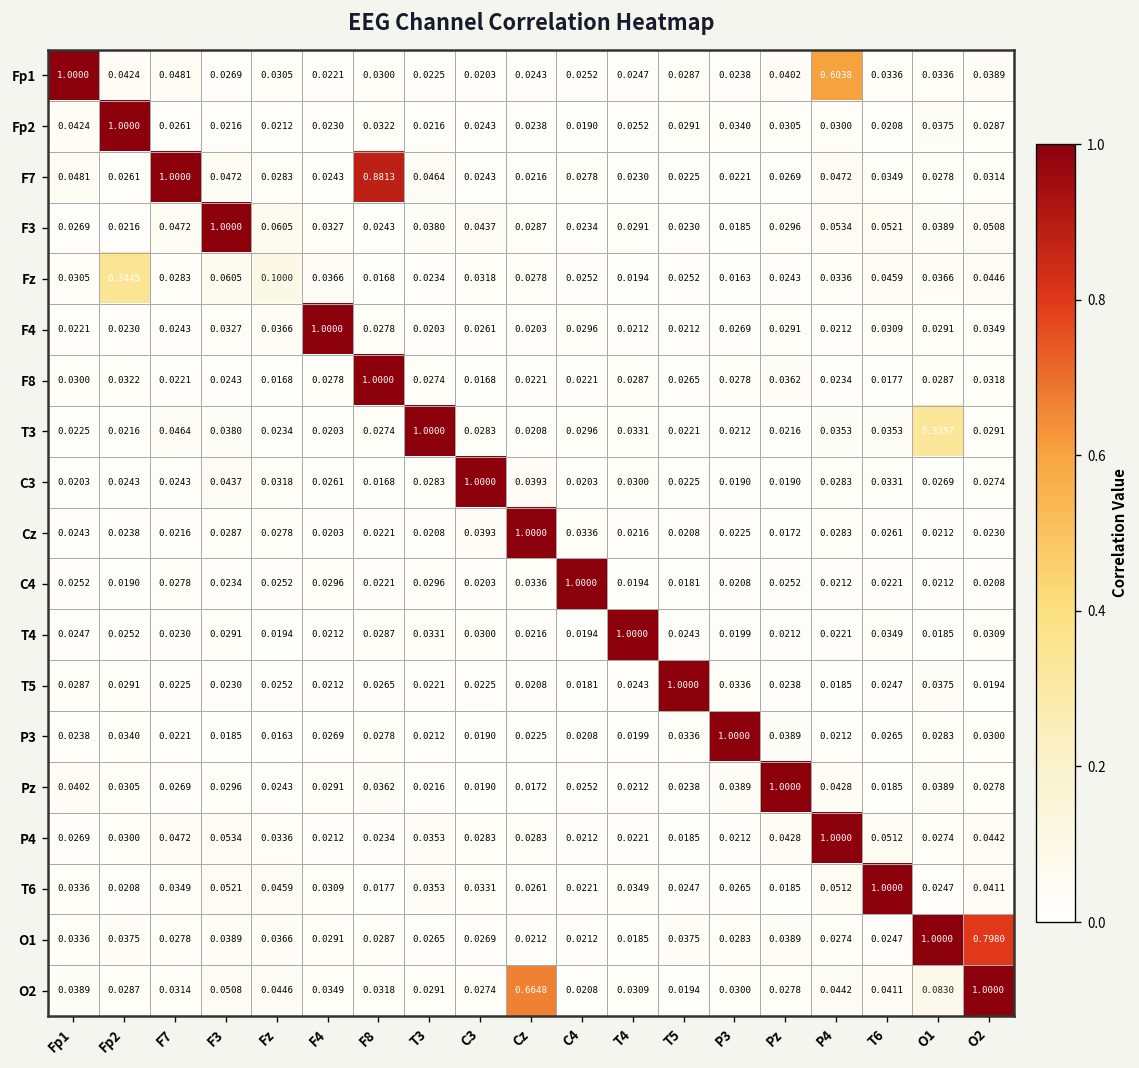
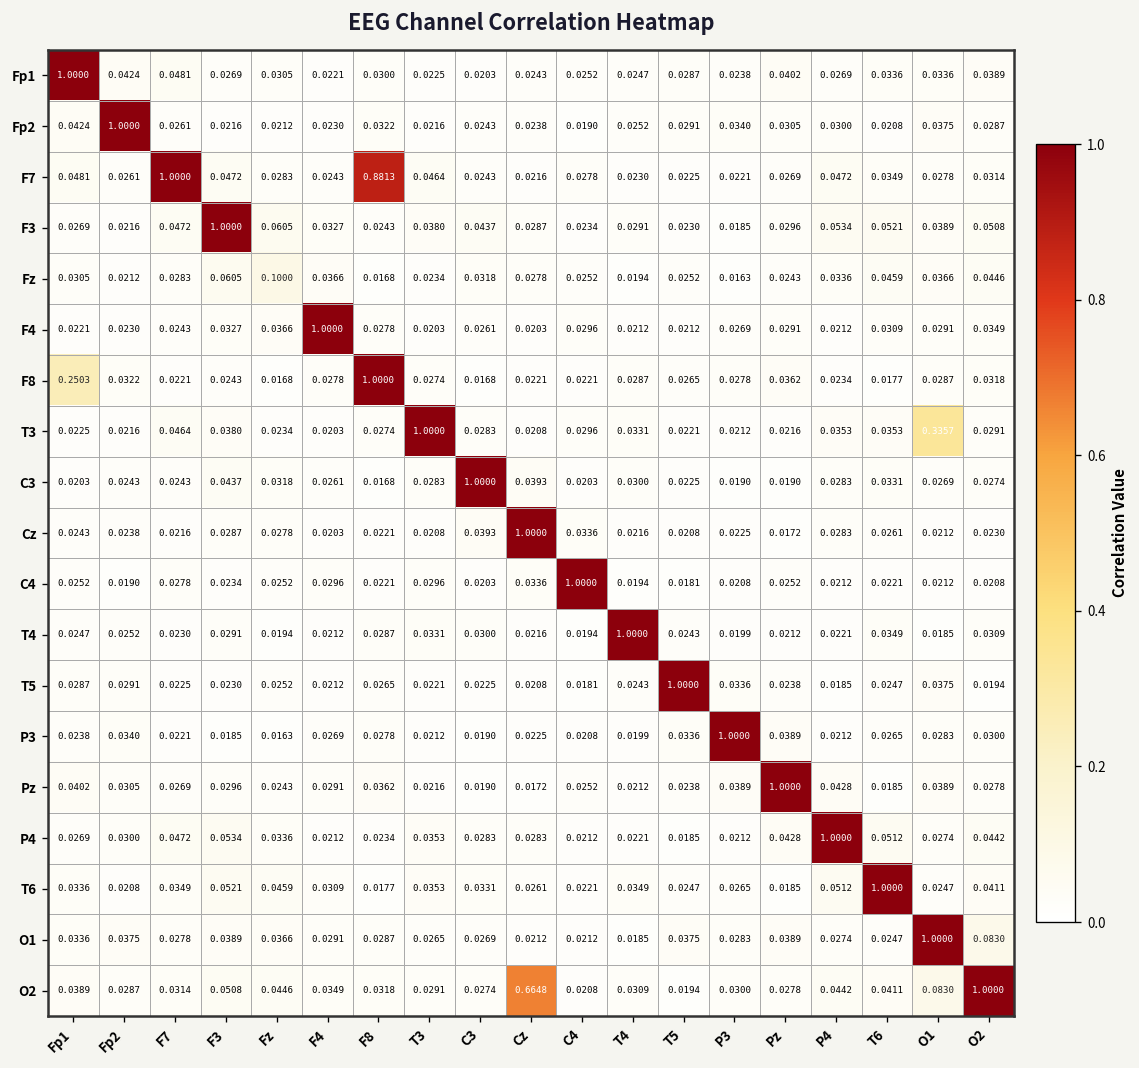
  {
    "Fp1": {
      "Fp1": 1.0000,
      "Fp2": 0.0424,
      "F7": 0.0481,
      "F3": 0.0269,
      "Fz": 0.0305,
      "F4": 0.0221,
      "F8": 0.0300,
      "T3": 0.0225,
      "C3": 0.0203,
      "Cz": 0.0243,
      "C4": 0.0252,
      "T4": 0.0247,
      "T5": 0.0287,
      "P3": 0.0238,
      "Pz": 0.0402,
-     "P4": 0.6038,
+     "P4": 0.0269,
      "T6": 0.0336,
      "O1": 0.0336,
      "O2": 0.0389
    },
    "Fz": {
      "Fp1": 0.0305,
-     "Fp2": 0.3445,
+     "Fp2": 0.0212,
      "F7": 0.0283,
      "F3": 0.0605,
      "Fz": 0.1000,
      "F4": 0.0366,
      "F8": 0.0168,
      "T3": 0.0234,
      "C3": 0.0318,
      "Cz": 0.0278,
      "C4": 0.0252,
      "T4": 0.0194,
      "T5": 0.0252,
      "P3": 0.0163,
      "Pz": 0.0243,
      "P4": 0.0336,
      "T6": 0.0459,
      "O1": 0.0366,
      "O2": 0.0446
    },
    "F8": {
-     "Fp1": 0.0300,
+     "Fp1": 0.2503,
      "Fp2": 0.0322,
      "F7": 0.0221,
      "F3": 0.0243,
      "Fz": 0.0168,
      "F4": 0.0278,
      "F8": 1.0000,
      "T3": 0.0274,
      "C3": 0.0168,
      "Cz": 0.0221,
      "C4": 0.0221,
      "T4": 0.0287,
      "T5": 0.0265,
      "P3": 0.0278,
      "Pz": 0.0362,
      "P4": 0.0234,
      "T6": 0.0177,
      "O1": 0.0287,
      "O2": 0.0318
    },
    "O1": {
      "Fp1": 0.0336,
      "Fp2": 0.0375,
      "F7": 0.0278,
      "F3": 0.0389,
      "Fz": 0.0366,
      "F4": 0.0291,
      "F8": 0.0287,
      "T3": 0.0265,
      "C3": 0.0269,
      "Cz": 0.0212,
      "C4": 0.0212,
      "T4": 0.0185,
      "T5": 0.0375,
      "P3": 0.0283,
      "Pz": 0.0389,
      "P4": 0.0274,
      "T6": 0.0247,
      "O1": 1.0000,
-     "O2": 0.7980
+     "O2": 0.0830
    }
  }
